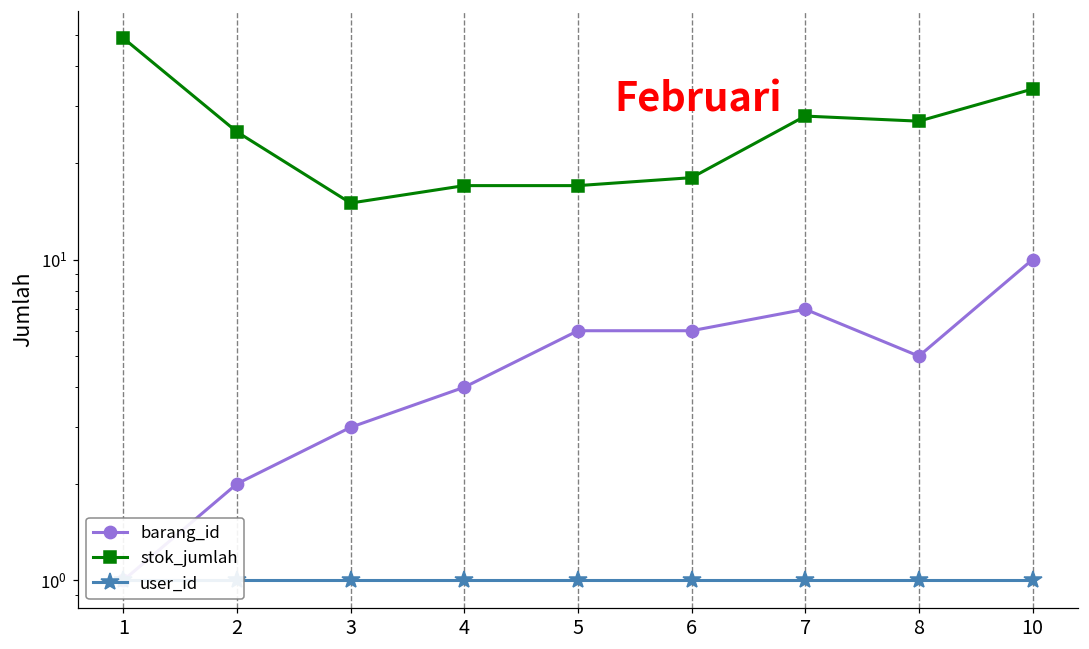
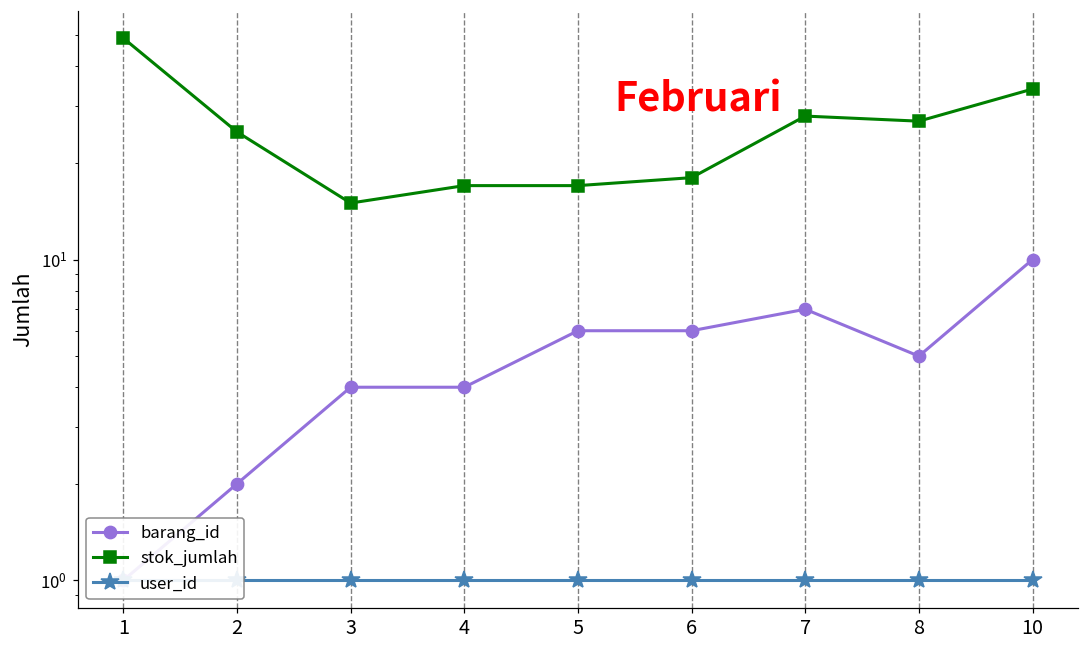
  {
    "barang_id": {
      "2": 2,
-     "3": 3,
+     "3": 4,
      "4": 4,
      "5": 6,
      "6": 6,
      "7": 7,
      "8": 5,
      "10": 10
    },
    "stok_jumlah": {
      "1": 49,
      "2": 25,
      "3": 15,
      "4": 17,
      "5": 17,
      "6": 18,
      "7": 28,
      "8": 27,
      "10": 34
    },
    "user_id": {
      "3": 1,
      "4": 1,
      "5": 1,
      "6": 1,
      "7": 1,
      "8": 1,
      "10": 1
    }
  }
